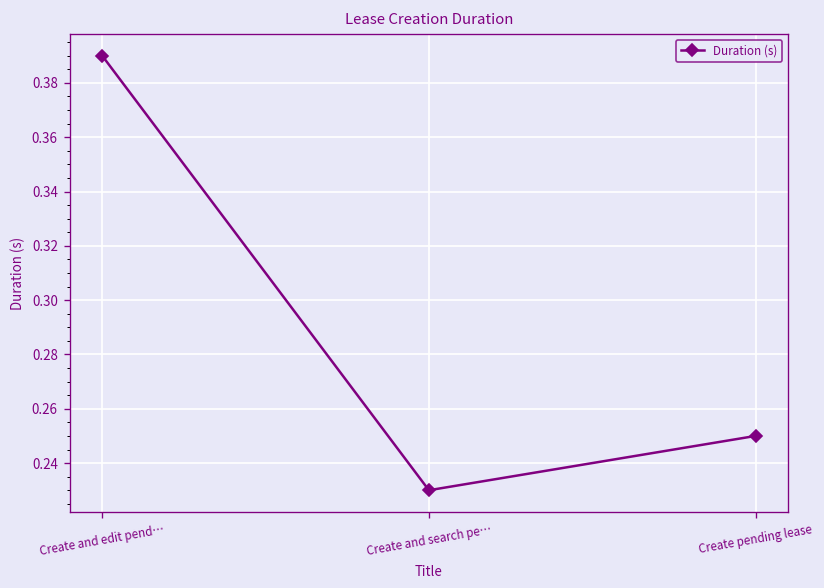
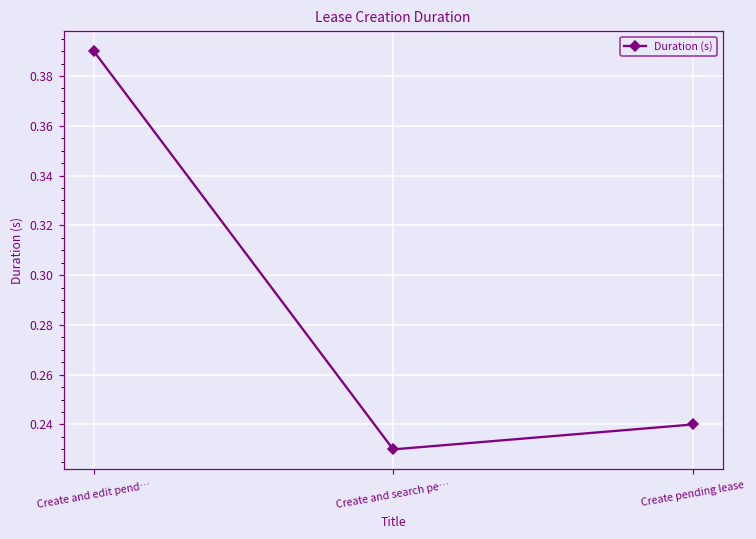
  {
    "Create and edit pend…": 0.39,
    "Create and search pe…": 0.23,
-   "Create pending lease": 0.25
+   "Create pending lease": 0.24
  }
